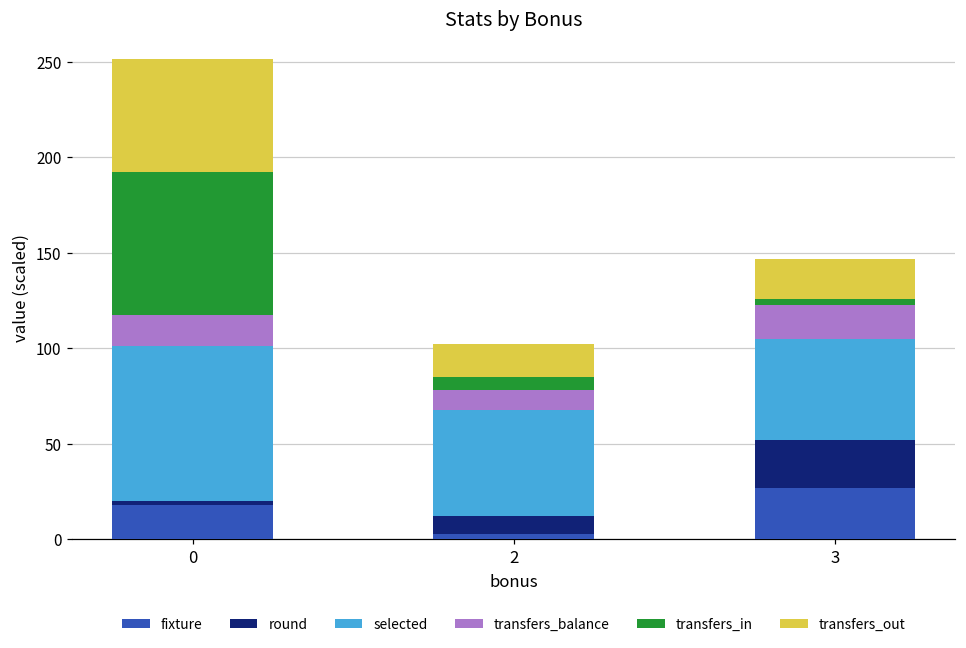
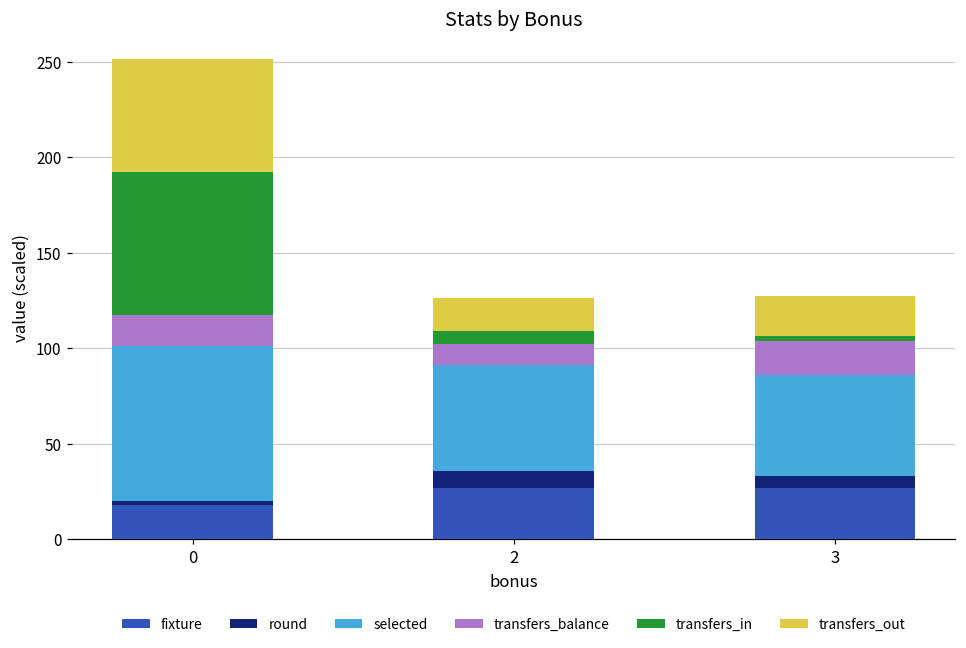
  {
    "fixture": {
      "0": 18,
-     "2": 3,
+     "2": 27,
      "3": 27
    },
    "round": {
      "0": 2,
      "2": 9,
-     "3": 25
+     "3": 6
    },
    "selected": {
      "0": 81,
      "2": 56,
      "3": 53
    },
    "transfers_balance": {
      "0": 16,
      "2": 11,
      "3": 18
    },
    "transfers_in": {
      "0": 75,
      "2": 7,
      "3": 3
    },
    "transfers_out": {
      "0": 59,
      "2": 17,
      "3": 21
    }
  }
